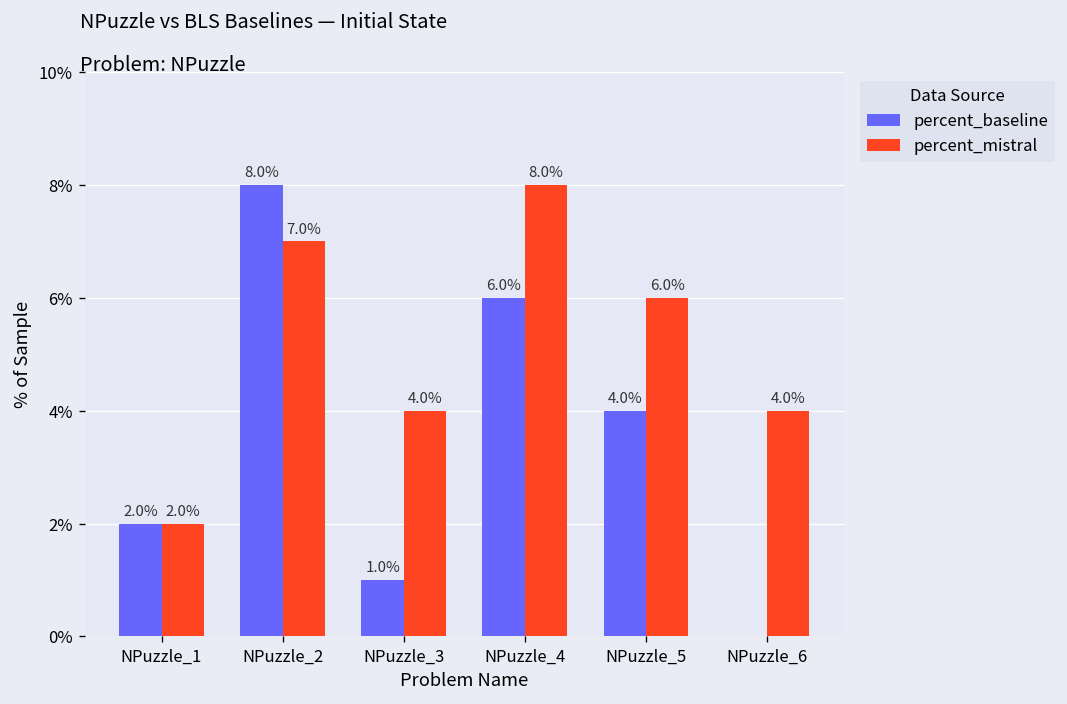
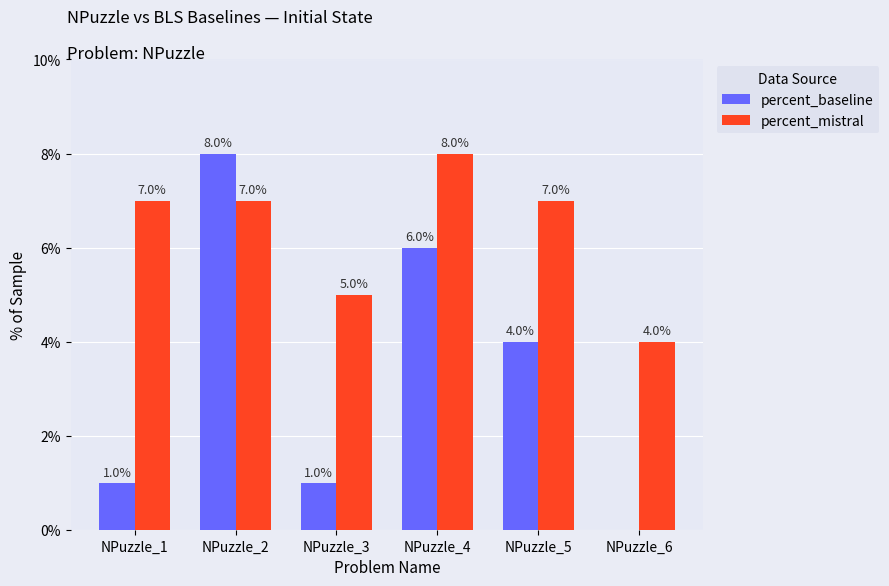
  {
    "percent_baseline": {
-     "NPuzzle_1": "2.0%",
+     "NPuzzle_1": "1.0%",
      "NPuzzle_2": "8.0%",
      "NPuzzle_3": "1.0%",
      "NPuzzle_4": "6.0%",
      "NPuzzle_5": "4.0%"
    },
    "percent_mistral": {
-     "NPuzzle_1": "2.0%",
+     "NPuzzle_1": "7.0%",
      "NPuzzle_2": "7.0%",
-     "NPuzzle_3": "4.0%",
+     "NPuzzle_3": "5.0%",
      "NPuzzle_4": "8.0%",
-     "NPuzzle_5": "6.0%",
+     "NPuzzle_5": "7.0%",
      "NPuzzle_6": "4.0%"
    }
  }
